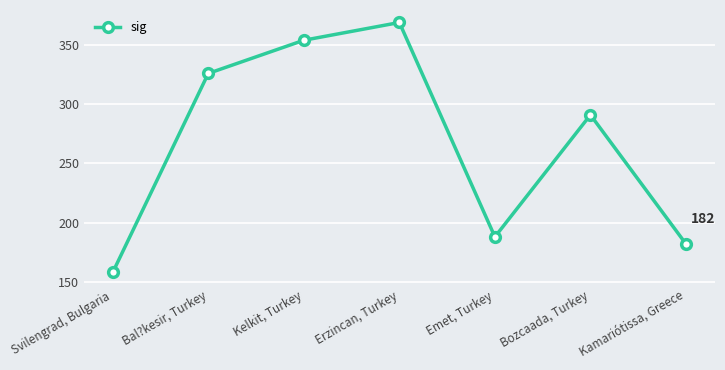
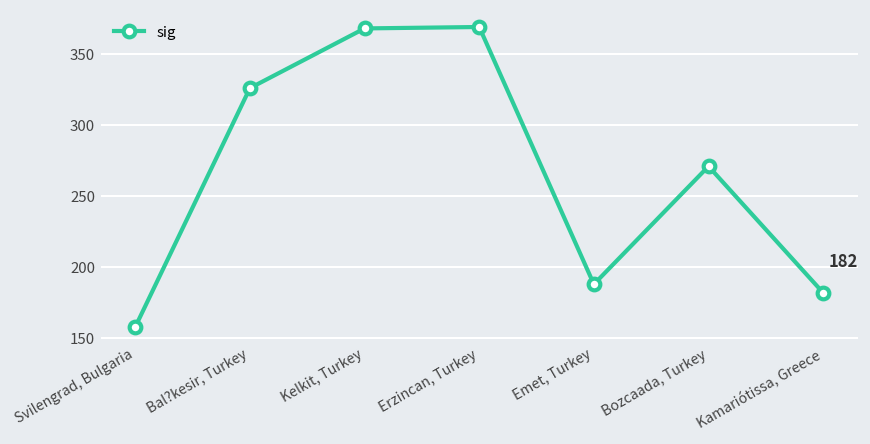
  {
    "Svilengrad, Bulgaria": 158,
    "Bal?kesir, Turkey": 326,
-   "Kelkit, Turkey": 354,
+   "Kelkit, Turkey": 368,
    "Erzincan, Turkey": 369,
    "Emet, Turkey": 188,
-   "Bozcaada, Turkey": 291
+   "Bozcaada, Turkey": 271
  }
